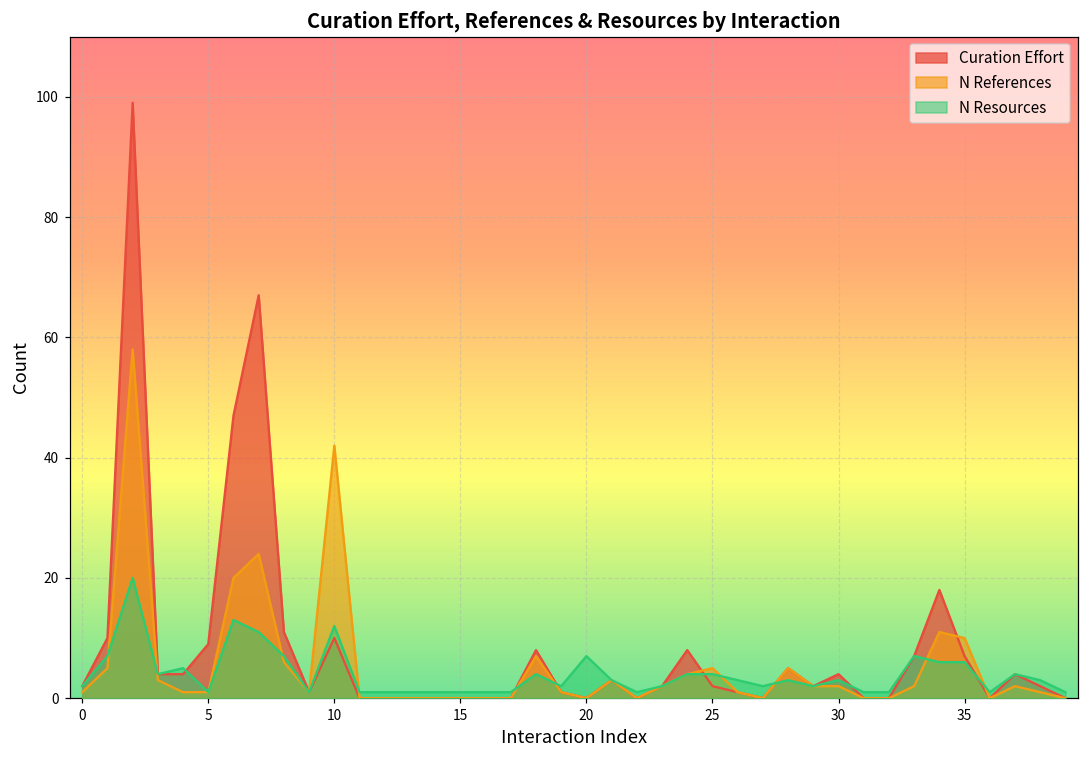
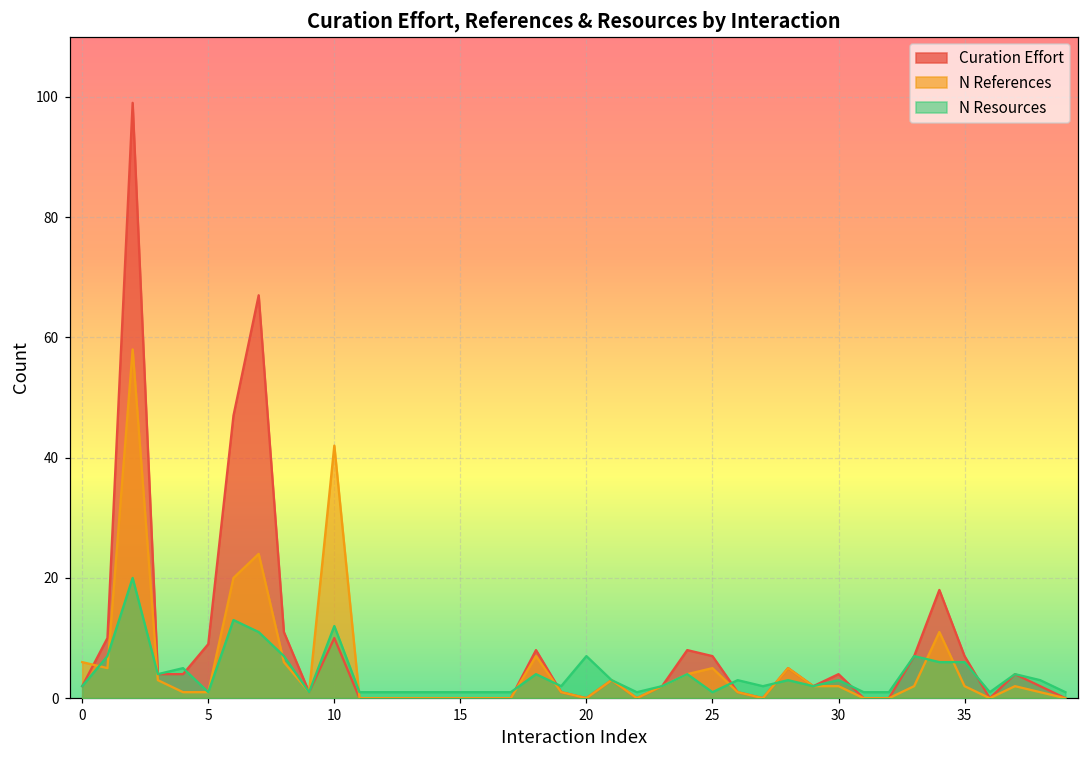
  {
    "Curation Effort": {
      "5": 9,
      "10": 10,
-     "25": 2,
+     "25": 7,
      "30": 4,
      "35": 7
    },
    "N References": {
-     "0": 1,
+     "0": 6,
      "10": 42,
      "25": 5,
      "30": 2,
-     "35": 10
+     "35": 2
    },
    "N Resources": {
      "10": 12,
      "15": 1,
      "20": 7,
-     "25": 4,
+     "25": 1,
      "30": 3,
      "35": 6
    }
  }
